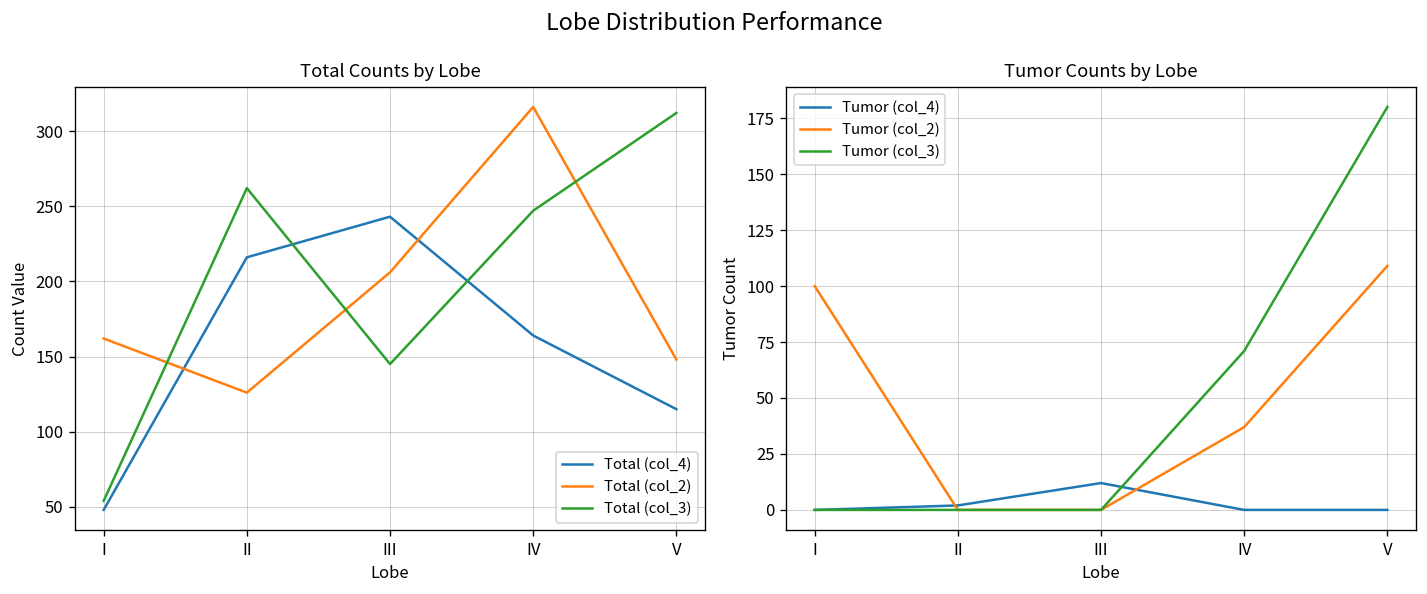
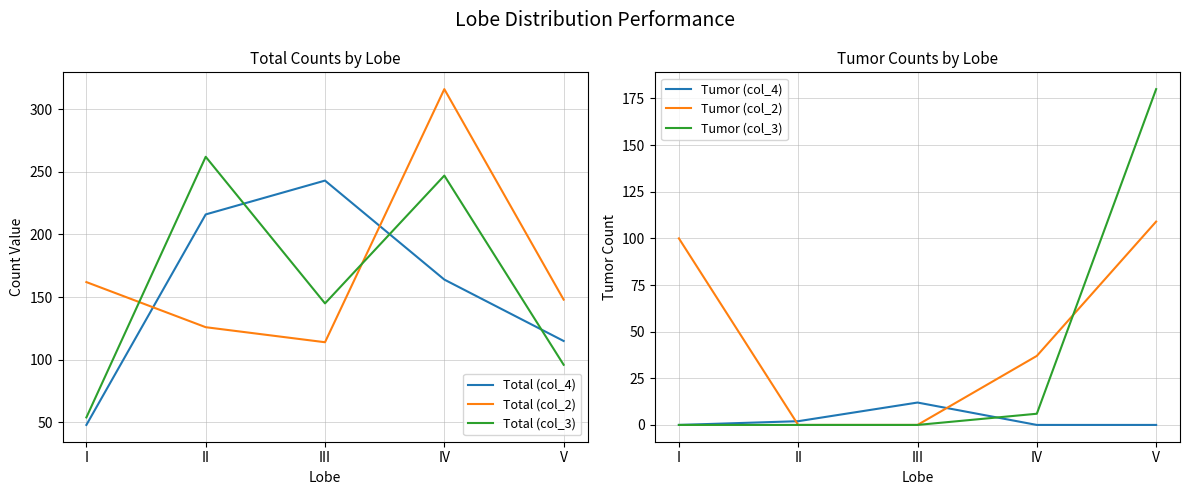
  {
    "Total Counts by Lobe": {
      "Total (col_4)": {
        "I": 48,
        "II": 216,
        "III": 243,
        "IV": 164,
        "V": 115
      },
      "Total (col_2)": {
        "I": 162,
        "II": 126,
-       "III": 206,
+       "III": 114,
        "IV": 316,
        "V": 148
      },
      "Total (col_3)": {
        "I": 54,
        "II": 262,
        "III": 145,
        "IV": 247,
-       "V": 312
+       "V": 96
      }
    },
    "Tumor Counts by Lobe": {
      "Tumor (col_4)": {
        "II": 2,
        "III": 12,
        "IV": 0,
        "V": 0
      },
      "Tumor (col_2)": {
        "I": 100,
        "IV": 37,
        "V": 109
      },
      "Tumor (col_3)": {
-       "IV": 71,
+       "IV": 6,
        "V": 180
      }
    }
  }
